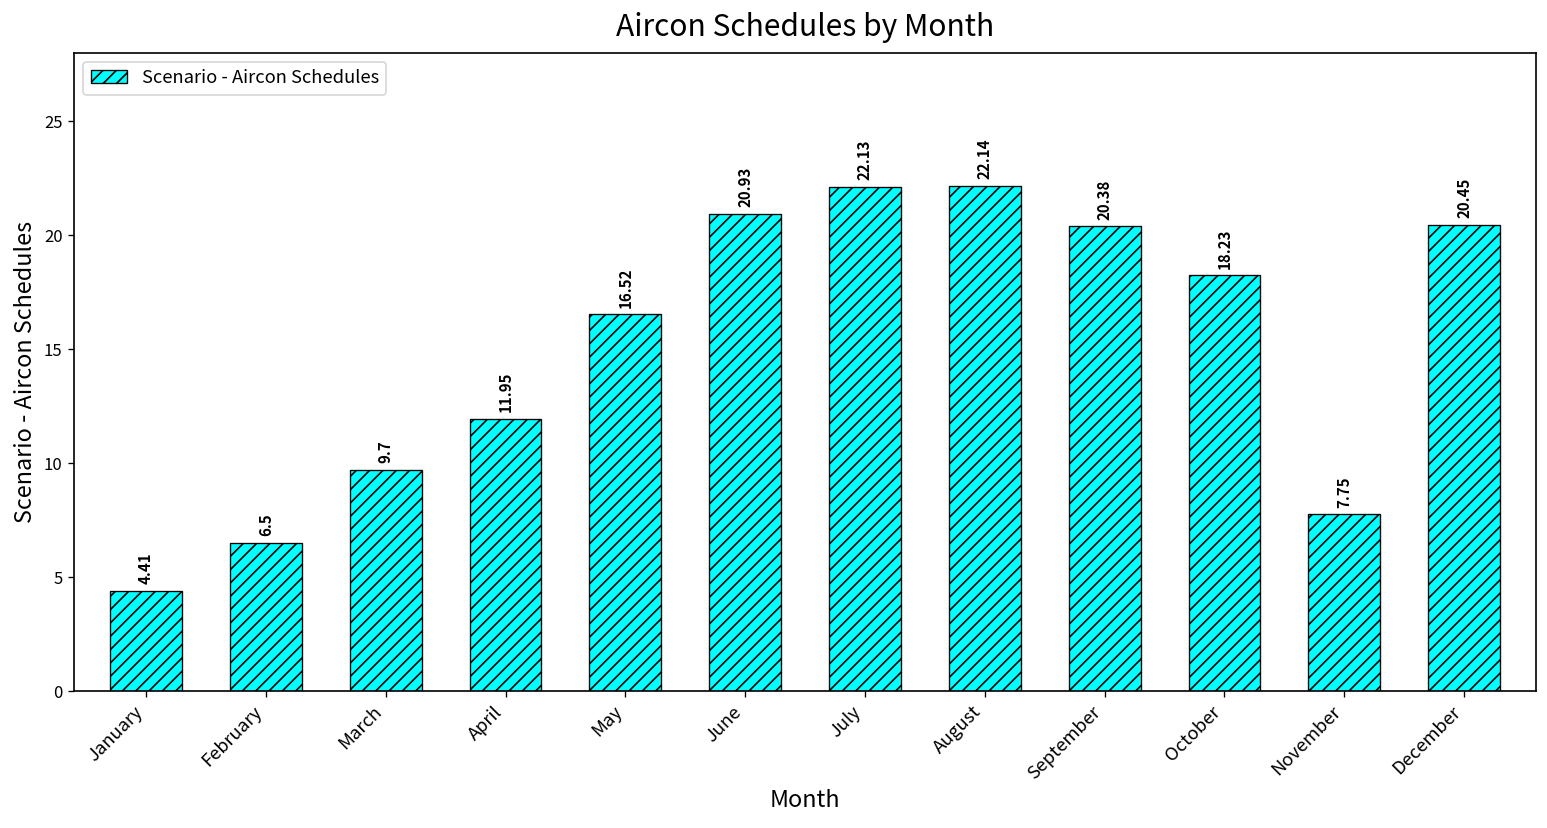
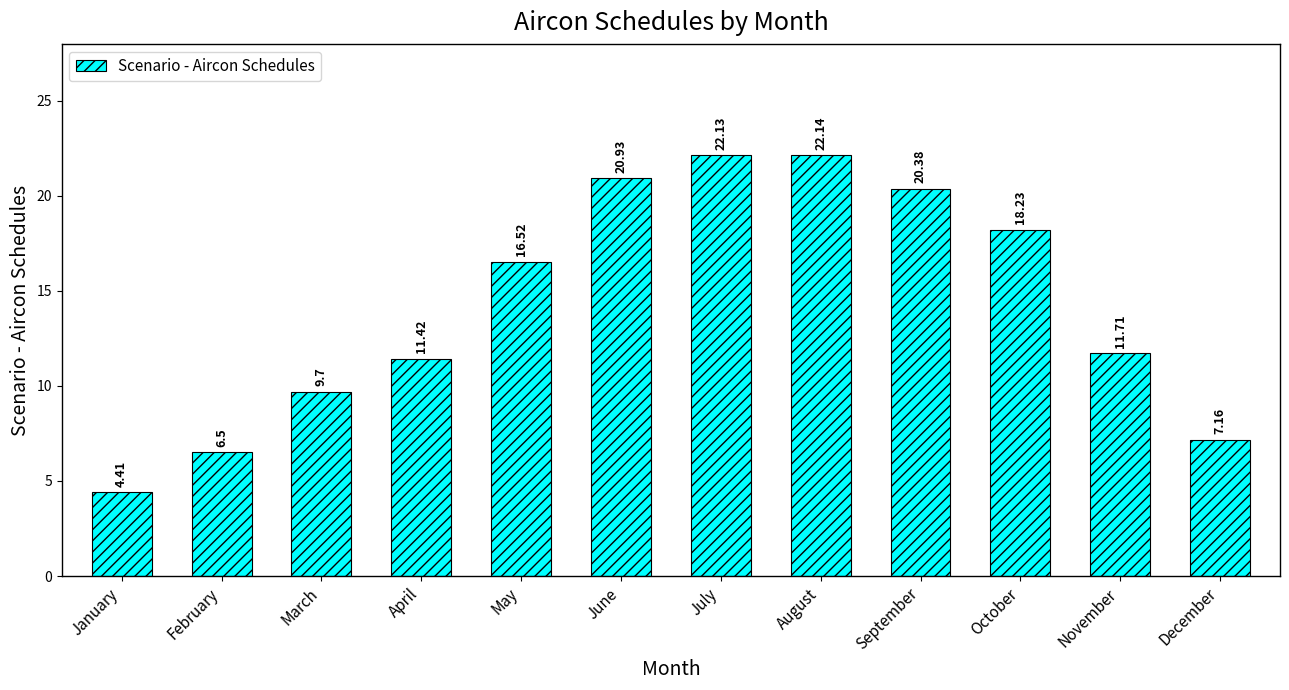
  {
-   "April": 11.95,
-   "November": 7.75,
-   "December": 20.45
+   "April": 11.42,
+   "November": 11.71,
+   "December": 7.16
  }
